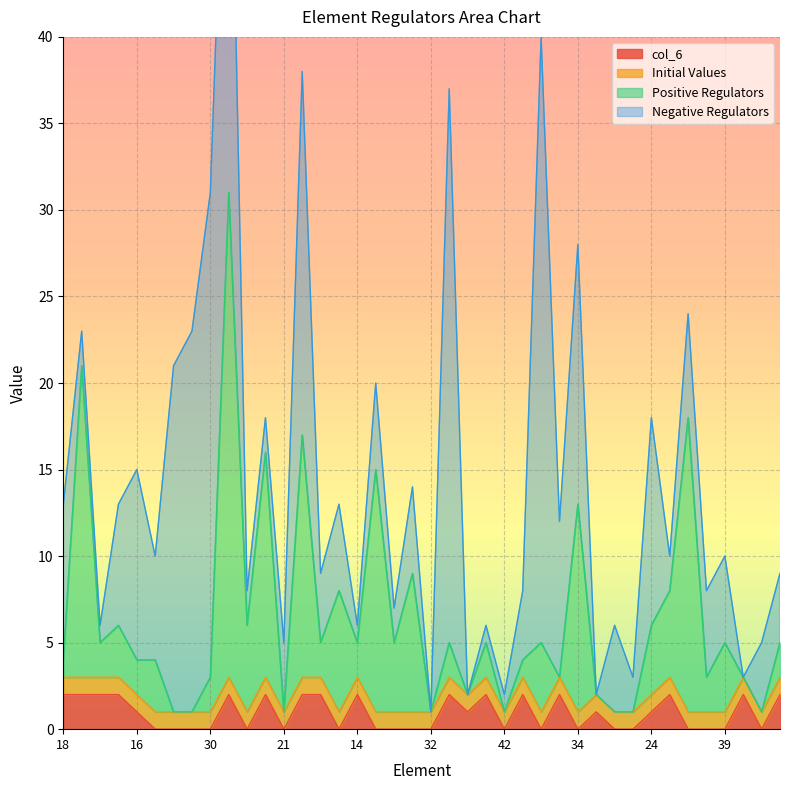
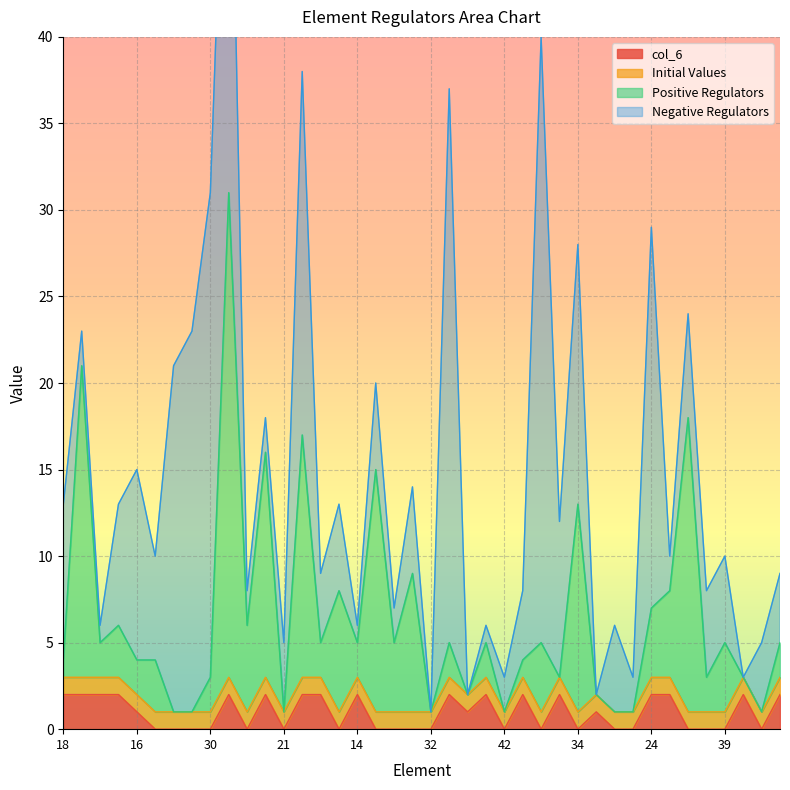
  {
    "col_6": {
      "16": 1,
      "32": 0,
      "42": 0,
-     "24": 1
+     "24": 2
    },
    "Initial Values": {
      "16": 2
    },
    "Positive Regulators": {
      "16": 2,
      "24": 4
    },
    "Negative Regulators": {
      "16": 11,
-     "42": 1,
-     "24": 12
+     "42": 2,
+     "24": 22
    }
  }
